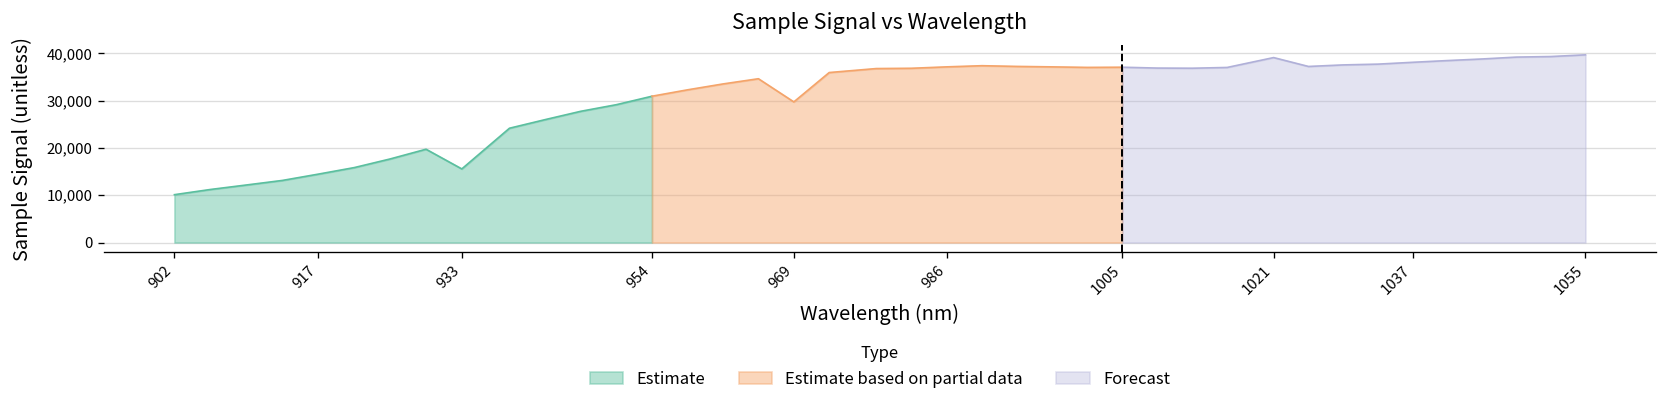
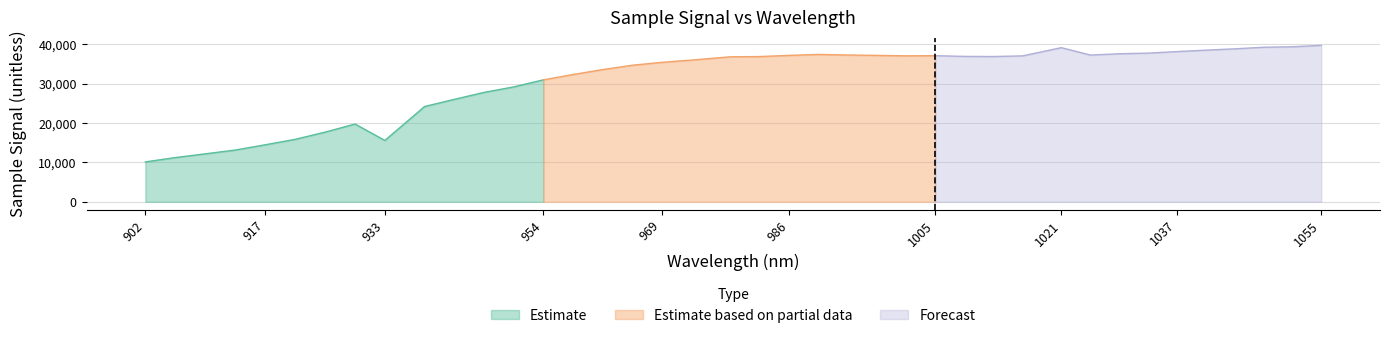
  {
    "Estimate": {
      "902": "10,000",
      "917": "14,000",
      "933": "16,000"
    },
    "Estimate based on partial data": {
-     "969": "30,000",
+     "969": "35,000",
      "986": "37,000"
    },
    "Forecast": {
      "1021": "39,000",
      "1037": "38,000",
      "1055": "40,000"
    }
  }
